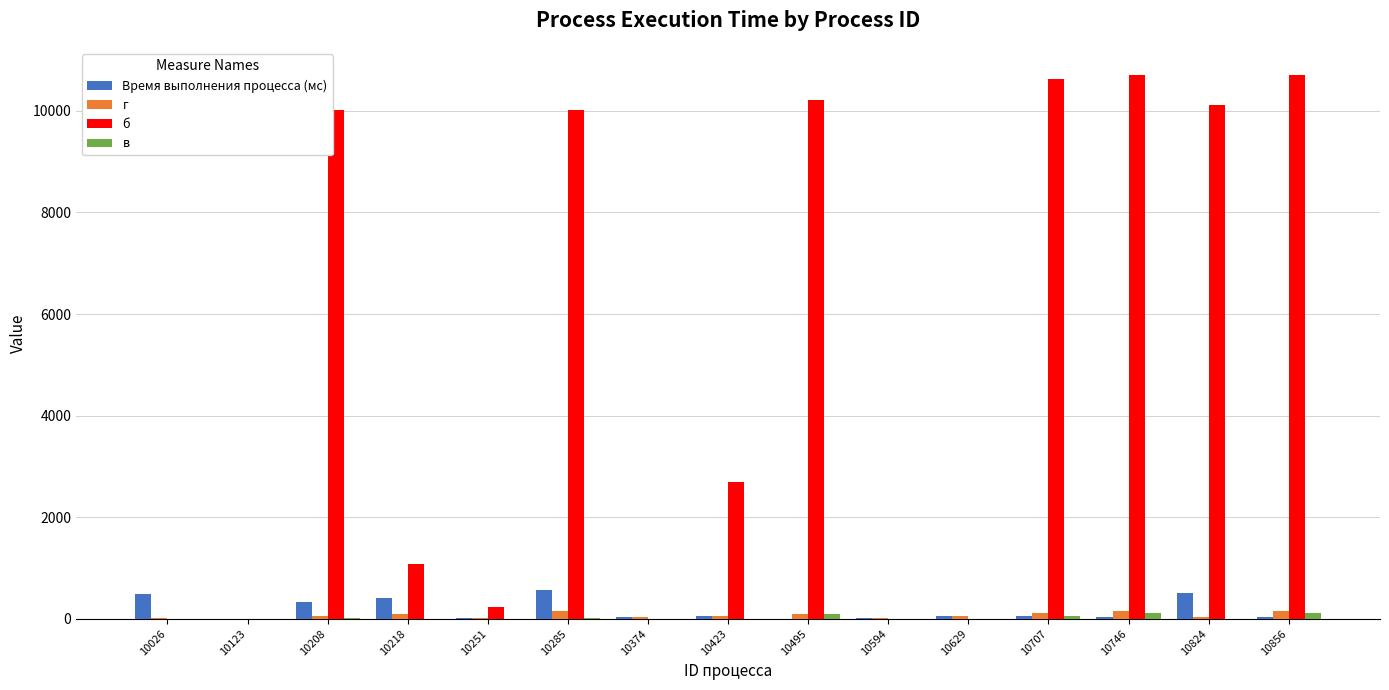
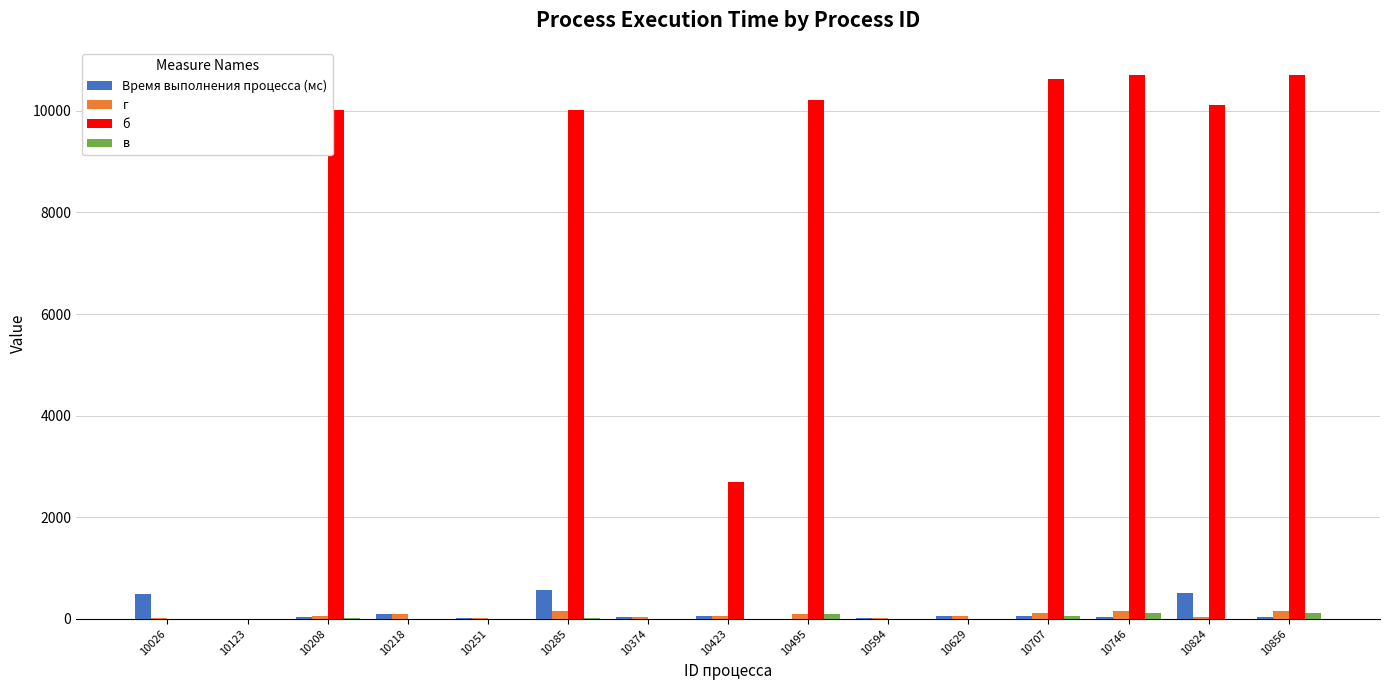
  {
    "Время выполнения процесса (мс)": {
      "10026": 500,
-     "10208": 300,
-     "10218": 400,
+     "10208": 0,
+     "10218": 100,
      "10285": 600,
      "10629": 100,
      "10707": 100,
      "10824": 500
    },
    "г": {
      "10208": 100,
      "10218": 100,
      "10285": 200,
      "10495": 100,
      "10629": 100,
      "10707": 100,
      "10746": 100,
      "10856": 100
    },
    "б": {
      "10026": 0,
      "10123": 0,
      "10208": 10000,
-     "10218": 1100,
-     "10251": 200,
+     "10218": 0,
+     "10251": 0,
      "10285": 10000,
      "10374": 0,
      "10423": 2700,
      "10495": 10200,
      "10594": 0,
      "10629": 0,
      "10707": 10600,
      "10746": 10700,
      "10824": 10100,
      "10856": 10700
    },
    "в": {
      "10026": 0,
      "10123": 0,
      "10218": 0,
      "10251": 0,
      "10374": 0,
      "10423": 0,
      "10495": 100,
      "10594": 0,
      "10629": 0,
      "10707": 100,
      "10746": 100,
      "10856": 100
    }
  }
